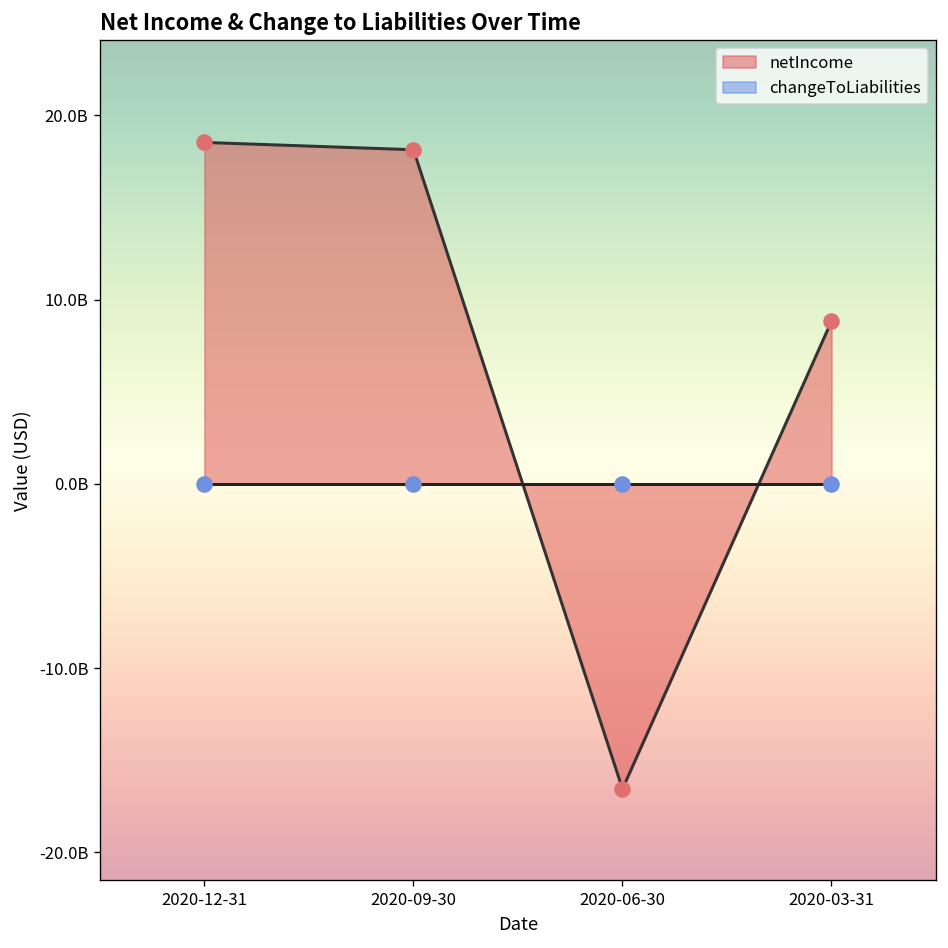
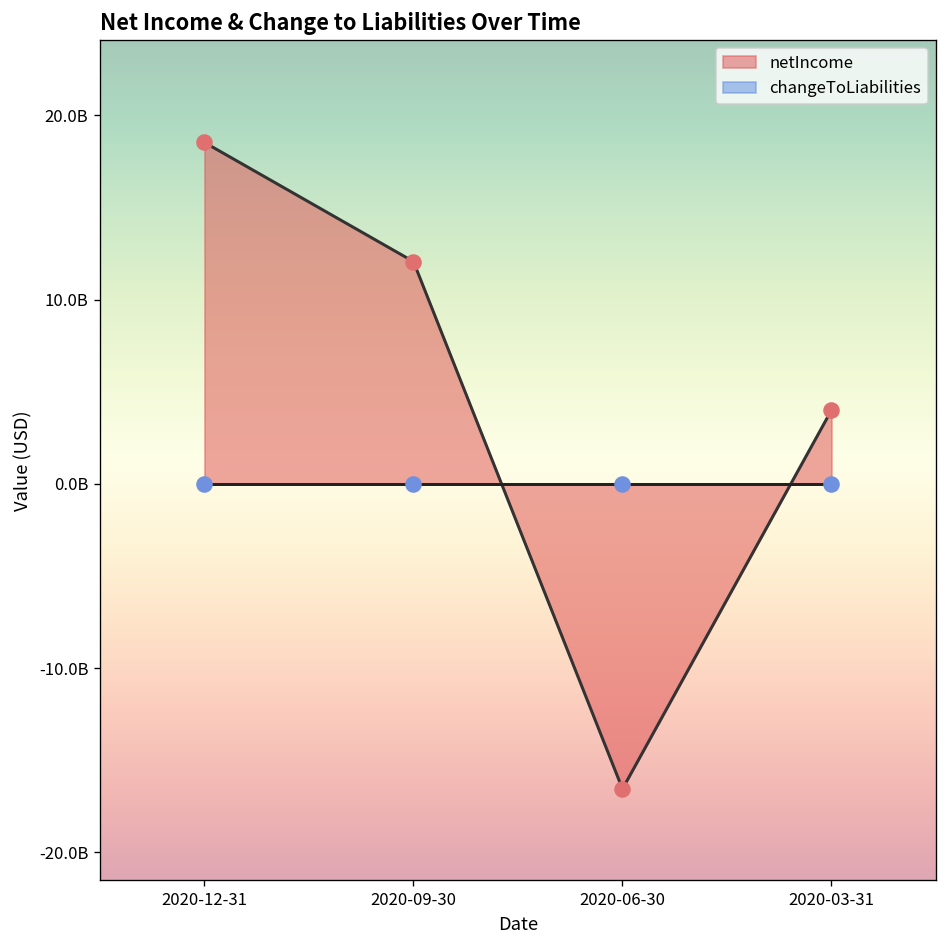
  {
    "netIncome": {
-     "2020-09-30": 18100000000,
-     "2020-03-31": 8800000000
+     "2020-09-30": 12100000000,
+     "2020-03-31": 4000000000
    },
    "changeToLiabilities": {
      "2020-12-31": 0,
      "2020-09-30": 0,
      "2020-03-31": 0
    }
  }
